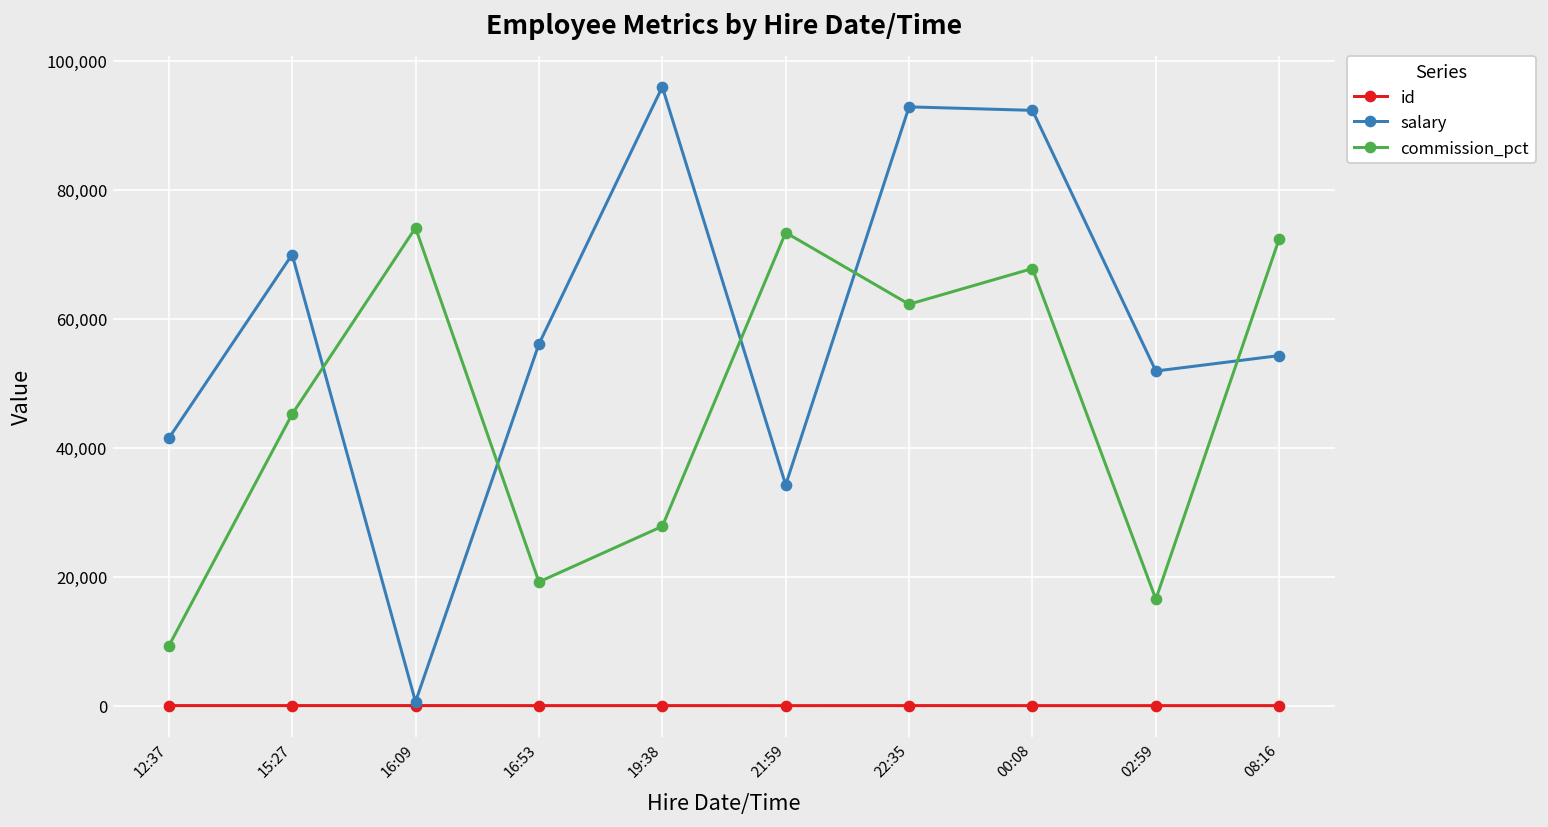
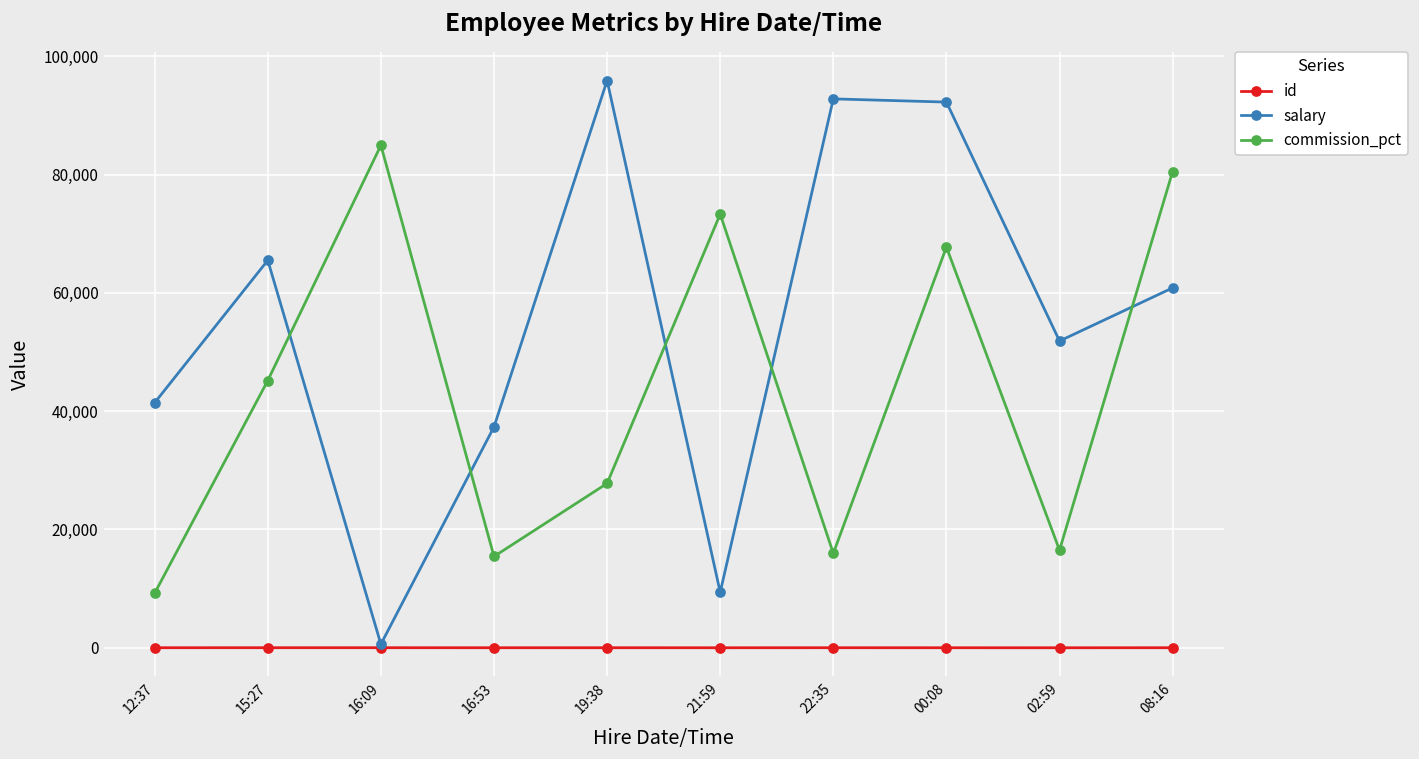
  {
    "id": {
      "12:37": "0",
      "15:27": "0",
      "16:09": "0",
      "16:53": "0",
      "19:38": "0",
      "21:59": "0",
      "22:35": "0",
      "00:08": "0",
      "02:59": "0",
      "08:16": "0"
    },
    "salary": {
      "12:37": "41,000",
-     "15:27": "70,000",
+     "15:27": "66,000",
      "16:09": "1,000",
-     "16:53": "56,000",
+     "16:53": "37,000",
      "19:38": "96,000",
-     "21:59": "34,000",
+     "21:59": "9,000",
      "22:35": "93,000",
      "00:08": "92,000",
      "02:59": "52,000",
-     "08:16": "54,000"
+     "08:16": "61,000"
    },
    "commission_pct": {
      "12:37": "9,000",
      "15:27": "45,000",
-     "16:09": "74,000",
-     "16:53": "19,000",
+     "16:09": "85,000",
+     "16:53": "15,000",
      "19:38": "28,000",
      "21:59": "73,000",
-     "22:35": "62,000",
+     "22:35": "16,000",
      "00:08": "68,000",
      "02:59": "17,000",
-     "08:16": "72,000"
+     "08:16": "81,000"
    }
  }
